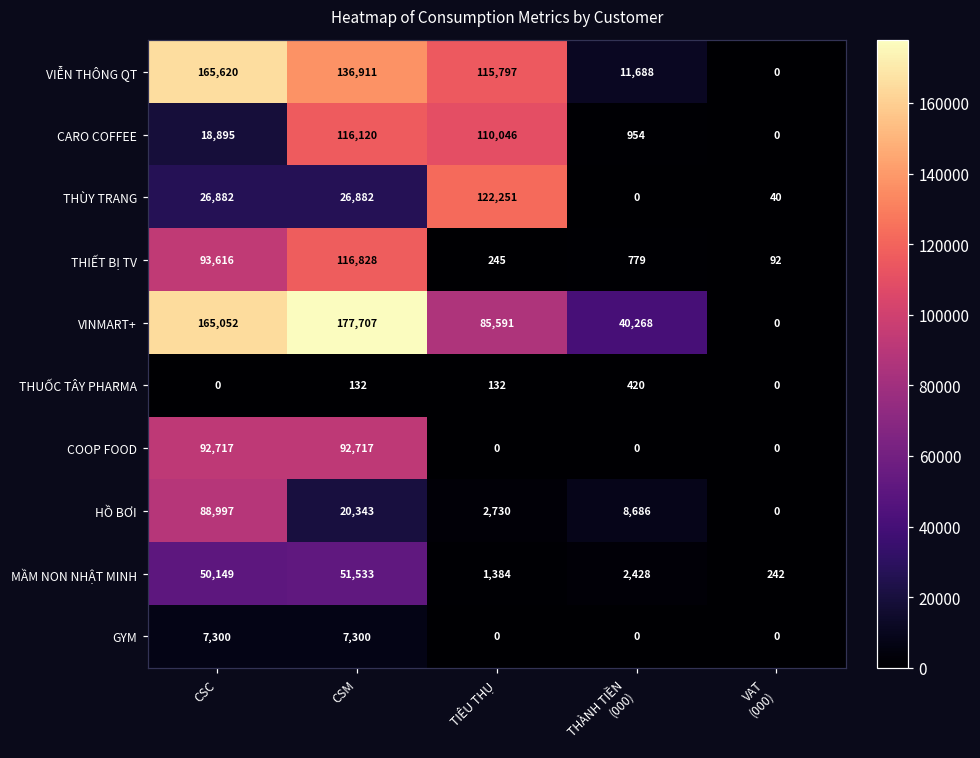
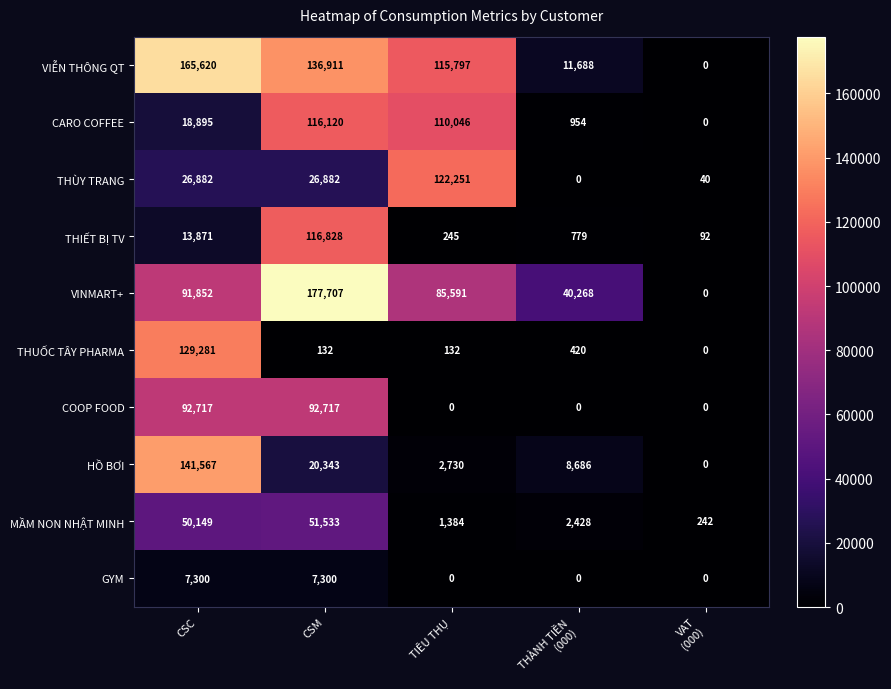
  {
    "VIỄN THÔNG QT": {
      "CSC": "165,620",
      "CSM": "136,911",
      "TIÊU THỤ": "115,797",
      "THÀNH TIỀN (000)": "11,688",
      "VAT (000)": "0"
    },
    "CARO COFFEE": {
      "CSC": "18,895",
      "CSM": "116,120",
      "TIÊU THỤ": "110,046",
      "THÀNH TIỀN (000)": "954",
      "VAT (000)": "0"
    },
    "THÙY TRANG": {
      "CSC": "26,882",
      "CSM": "26,882",
      "TIÊU THỤ": "122,251",
      "THÀNH TIỀN (000)": "0",
      "VAT (000)": "40"
    },
    "THIẾT BỊ TV": {
-     "CSC": "93,616",
+     "CSC": "13,871",
      "CSM": "116,828",
      "TIÊU THỤ": "245",
      "THÀNH TIỀN (000)": "779",
      "VAT (000)": "92"
    },
    "VINMART+": {
-     "CSC": "165,052",
+     "CSC": "91,852",
      "CSM": "177,707",
      "TIÊU THỤ": "85,591",
      "THÀNH TIỀN (000)": "40,268",
      "VAT (000)": "0"
    },
    "THUỐC TÂY PHARMA": {
-     "CSC": "0",
+     "CSC": "129,281",
      "CSM": "132",
      "TIÊU THỤ": "132",
      "THÀNH TIỀN (000)": "420",
      "VAT (000)": "0"
    },
    "COOP FOOD": {
      "CSC": "92,717",
      "CSM": "92,717",
      "TIÊU THỤ": "0",
      "THÀNH TIỀN (000)": "0",
      "VAT (000)": "0"
    },
    "HỒ BƠI": {
-     "CSC": "88,997",
+     "CSC": "141,567",
      "CSM": "20,343",
      "TIÊU THỤ": "2,730",
      "THÀNH TIỀN (000)": "8,686",
      "VAT (000)": "0"
    },
    "MẦM NON NHẬT MINH": {
      "CSC": "50,149",
      "CSM": "51,533",
      "TIÊU THỤ": "1,384",
      "THÀNH TIỀN (000)": "2,428",
      "VAT (000)": "242"
    },
    "GYM": {
      "CSC": "7,300",
      "CSM": "7,300",
      "TIÊU THỤ": "0",
      "THÀNH TIỀN (000)": "0",
      "VAT (000)": "0"
    }
  }
